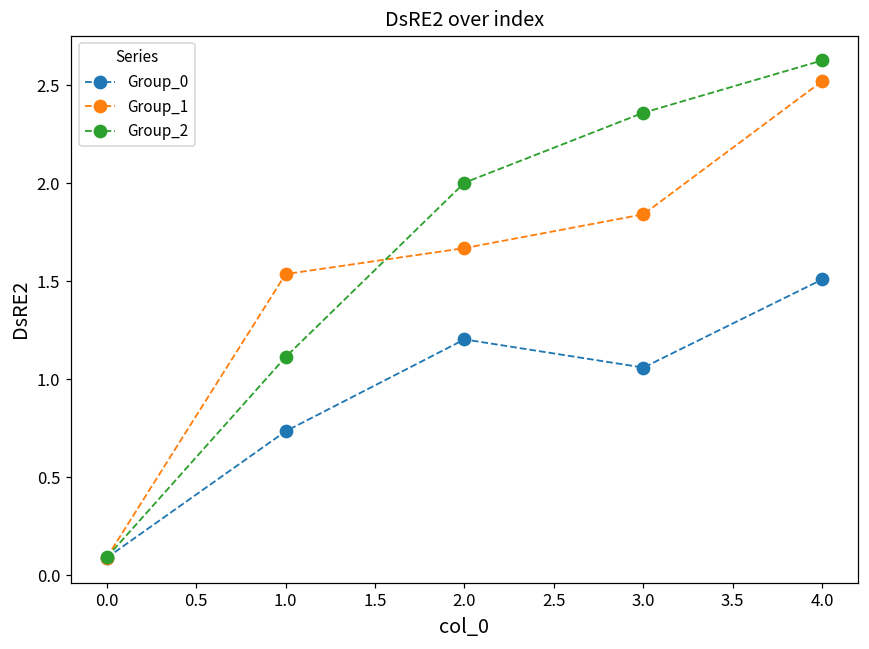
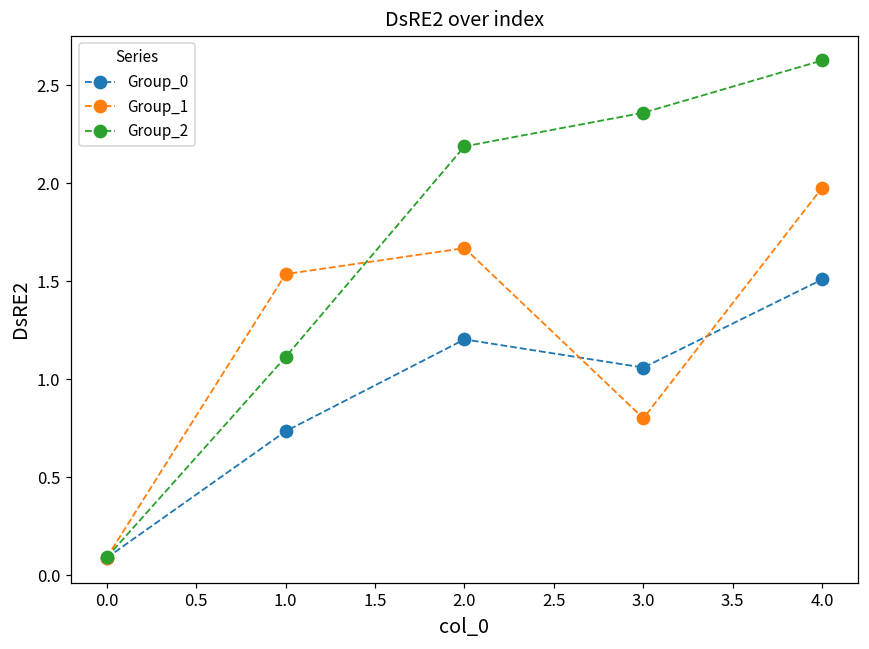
  {
    "Group_0": {
      "1.0": 0.73,
      "2.0": 1.20,
      "3.0": 1.06,
      "4.0": 1.51
    },
    "Group_1": {
      "1.0": 1.54,
      "2.0": 1.67,
-     "3.0": 1.84,
-     "4.0": 2.52
+     "3.0": 0.80,
+     "4.0": 1.98
    },
    "Group_2": {
      "1.0": 1.11,
-     "2.0": 2.00,
+     "2.0": 2.19,
      "3.0": 2.36,
      "4.0": 2.63
    }
  }
